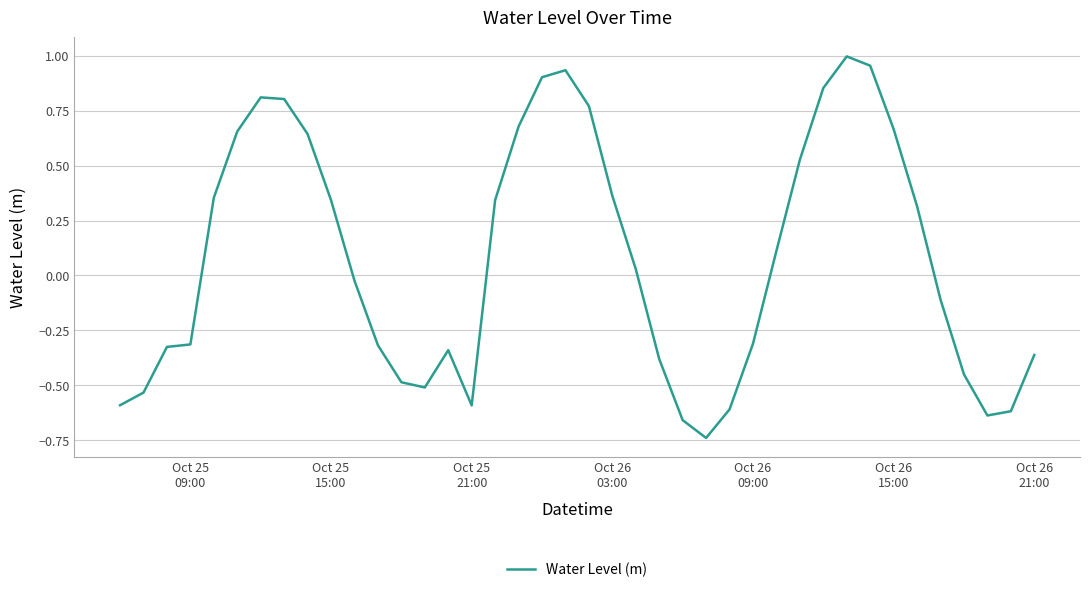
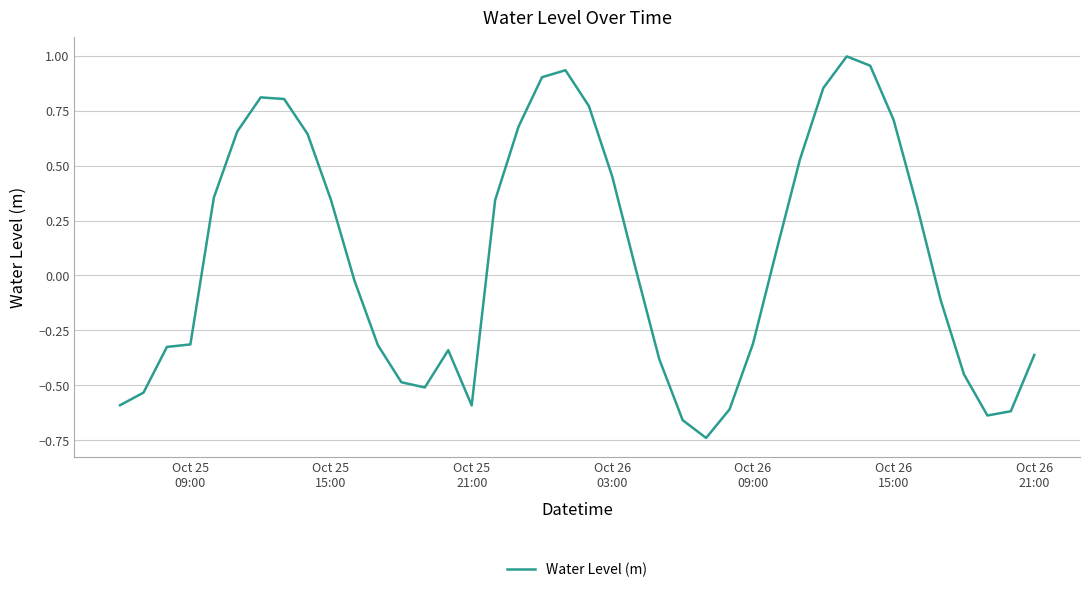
  {
    "Oct 25 09:00": -0.31,
    "Oct 25 15:00": 0.34,
    "Oct 25 21:00": -0.59,
-   "Oct 26 03:00": 0.36,
+   "Oct 26 03:00": 0.45,
    "Oct 26 09:00": -0.31,
-   "Oct 26 15:00": 0.67,
+   "Oct 26 15:00": 0.71,
    "Oct 26 21:00": -0.36
  }
